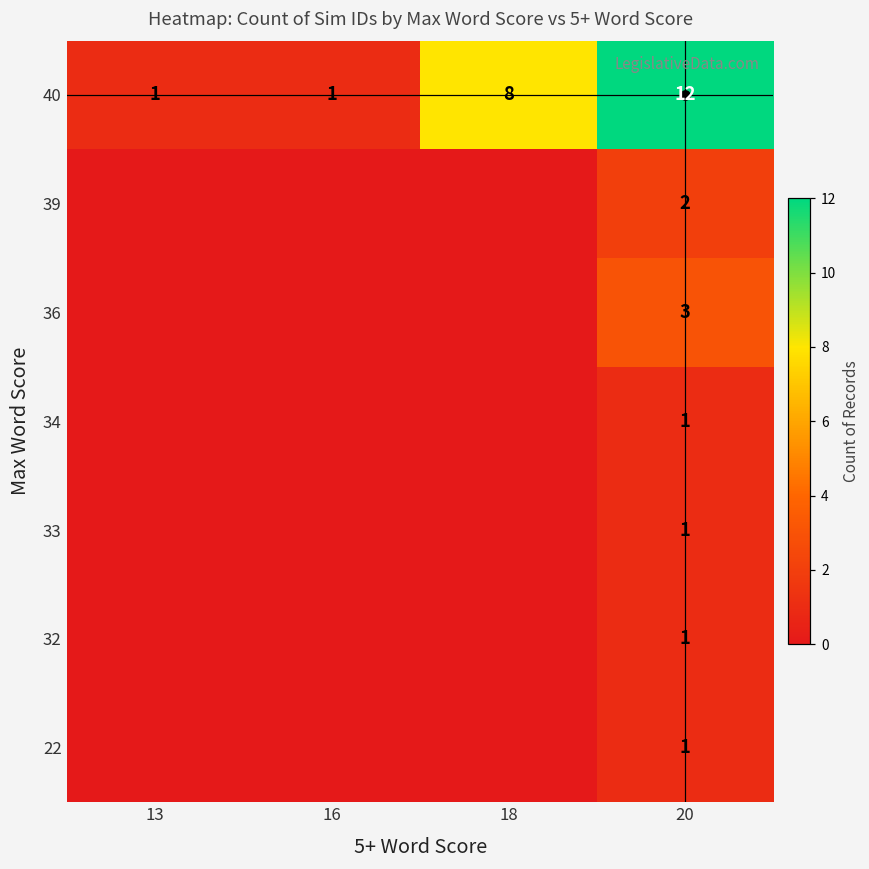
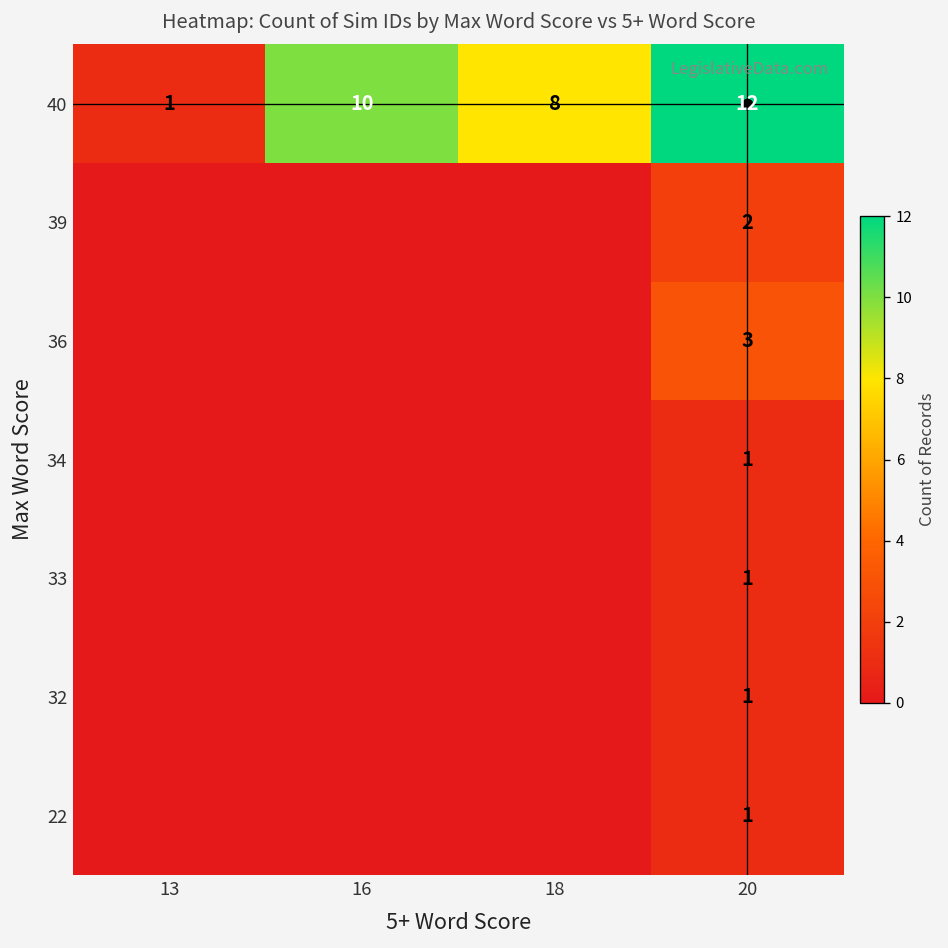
  {
    "40": {
      "13": 1,
-     "16": 1,
+     "16": 10,
      "18": 8
    },
    "39": {
      "20": 2
    },
    "36": {
      "20": 3
    },
    "34": {
      "20": 1
    },
    "33": {
      "20": 1
    },
    "32": {
      "20": 1
    },
    "22": {
      "20": 1
    }
  }
